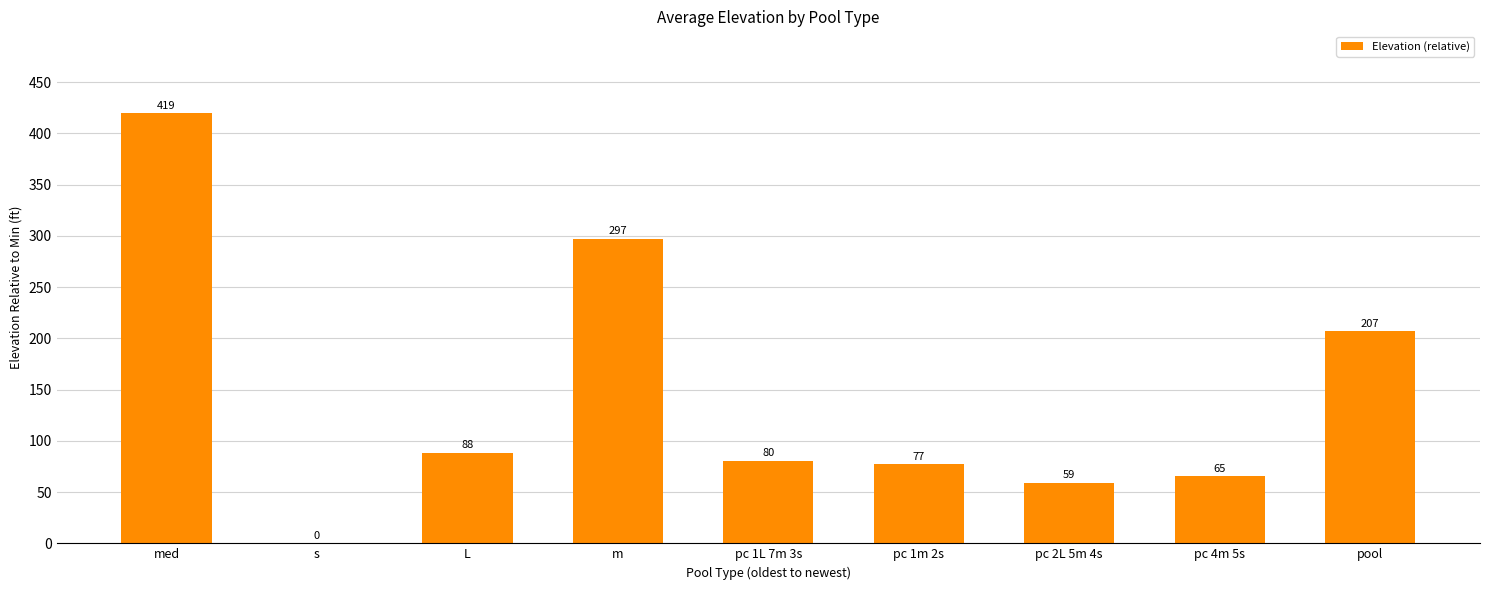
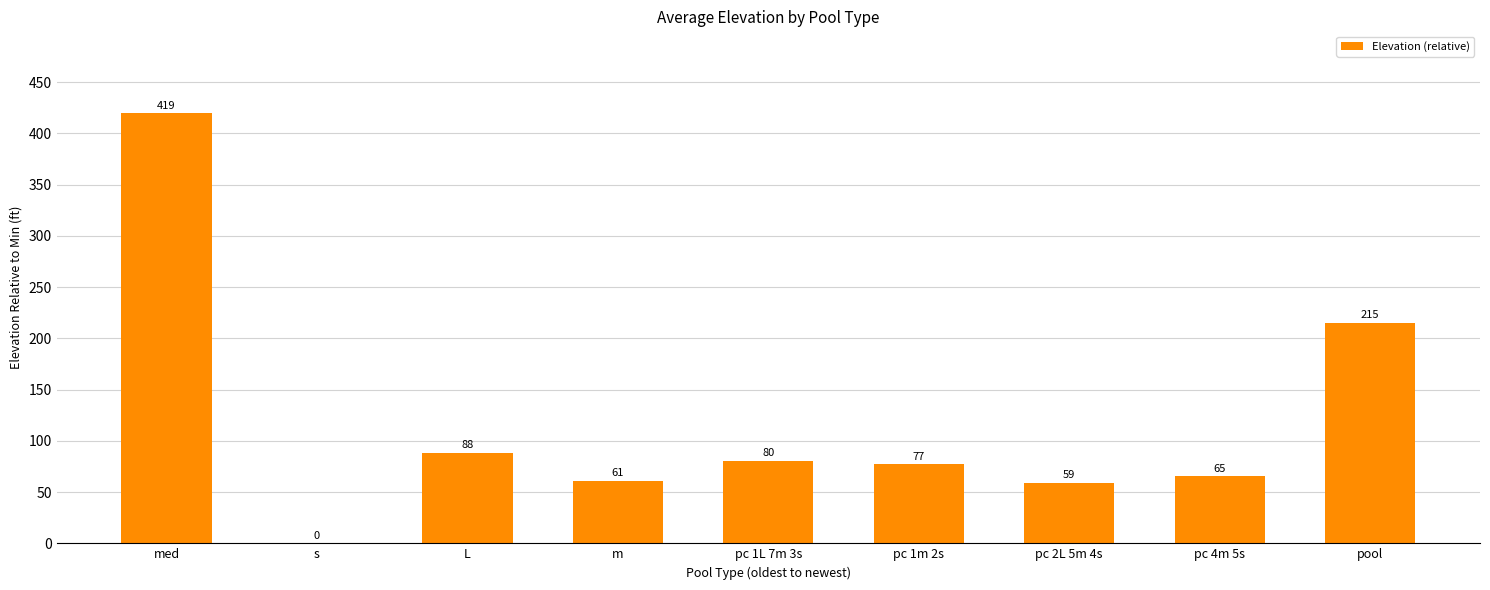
  {
    "med": 419,
    "s": 0,
    "L": 88,
-   "m": 297,
+   "m": 61,
    "pc 1L 7m 3s": 80,
    "pc 1m 2s": 77,
    "pc 2L 5m 4s": 59,
    "pc 4m 5s": 65,
-   "pool": 207
+   "pool": 215
  }
